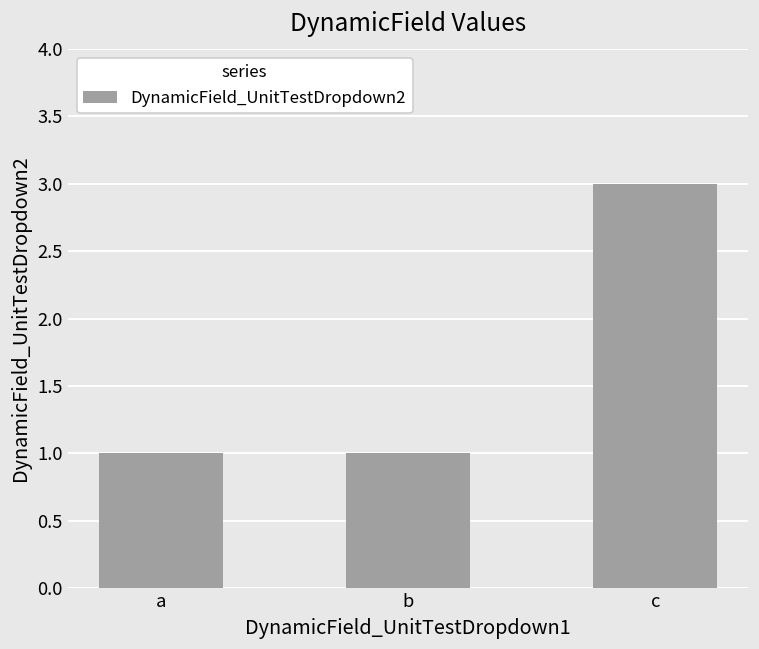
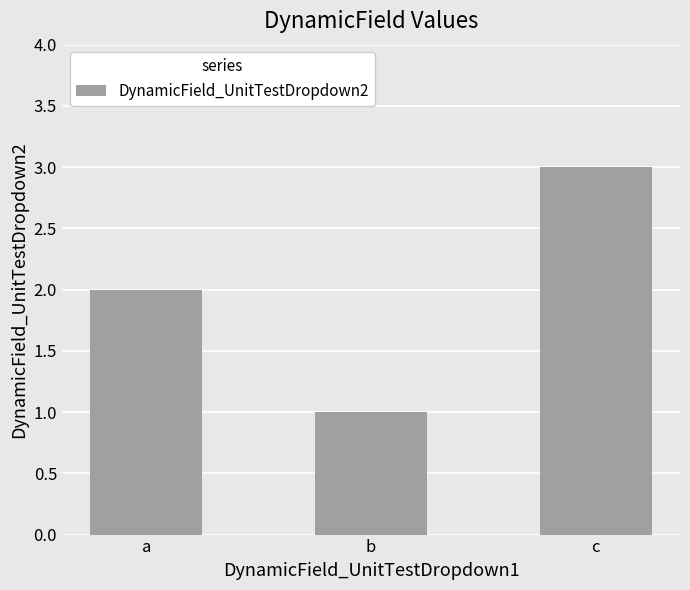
  {
-   "a": 1,
+   "a": 2,
    "b": 1,
    "c": 3
  }
